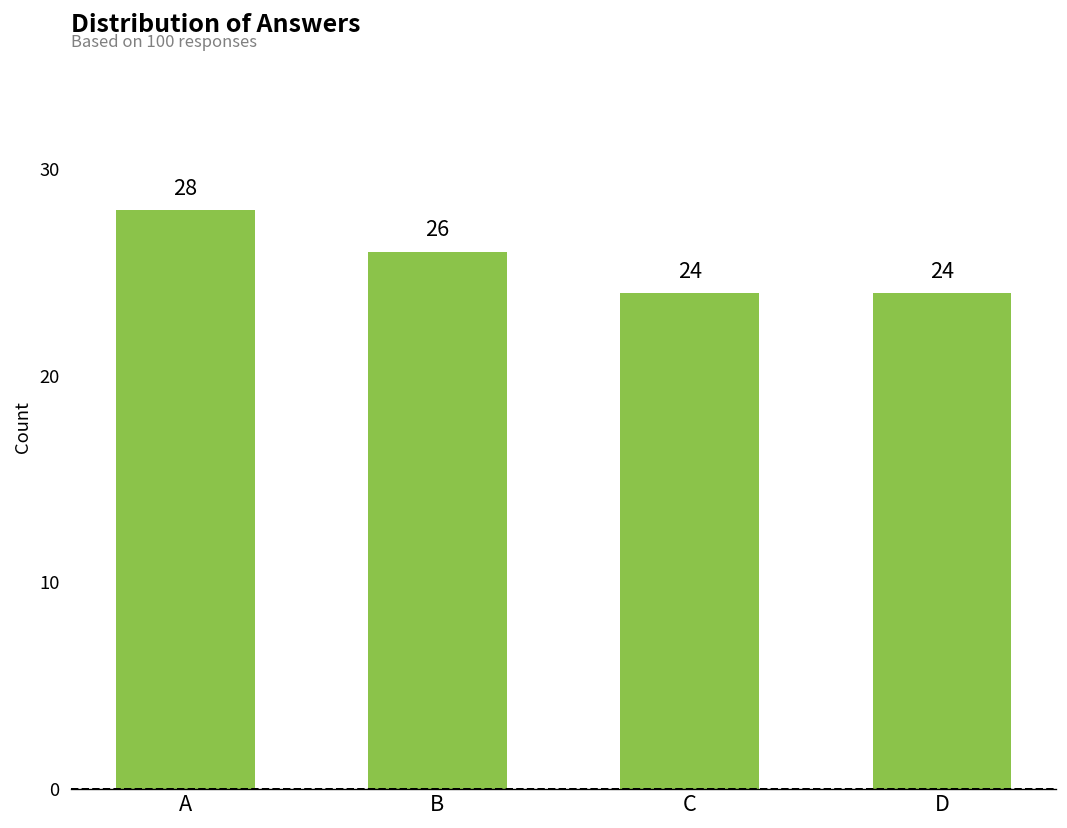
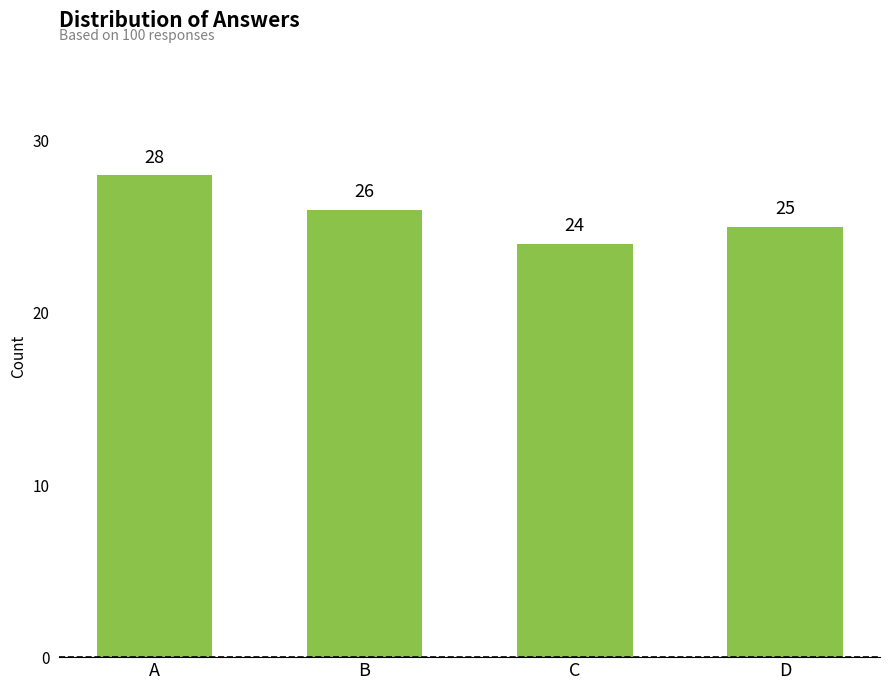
  {
    "A": 28,
    "B": 26,
    "C": 24,
-   "D": 24
+   "D": 25
  }
